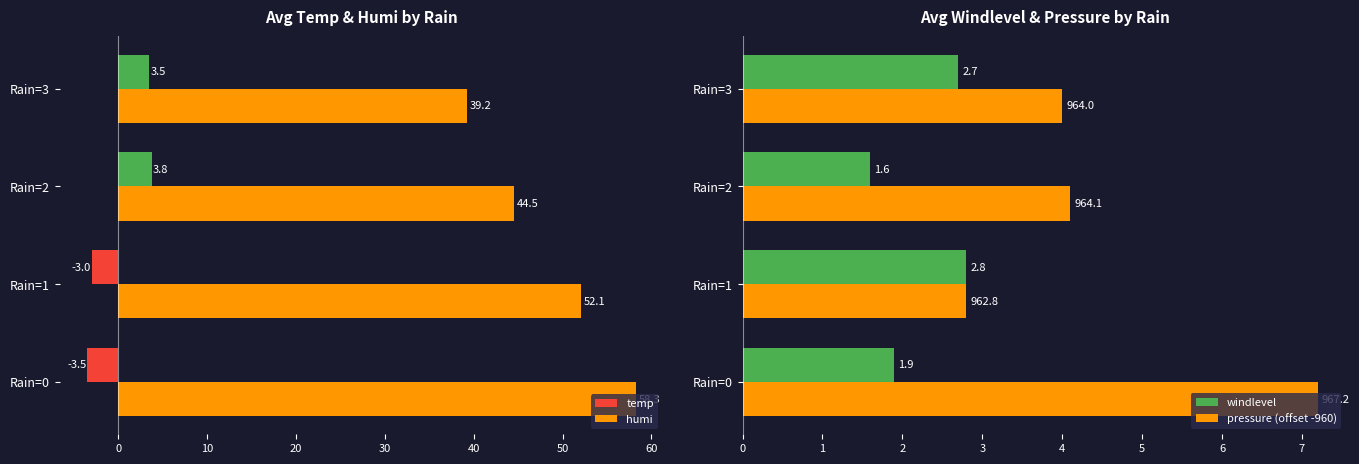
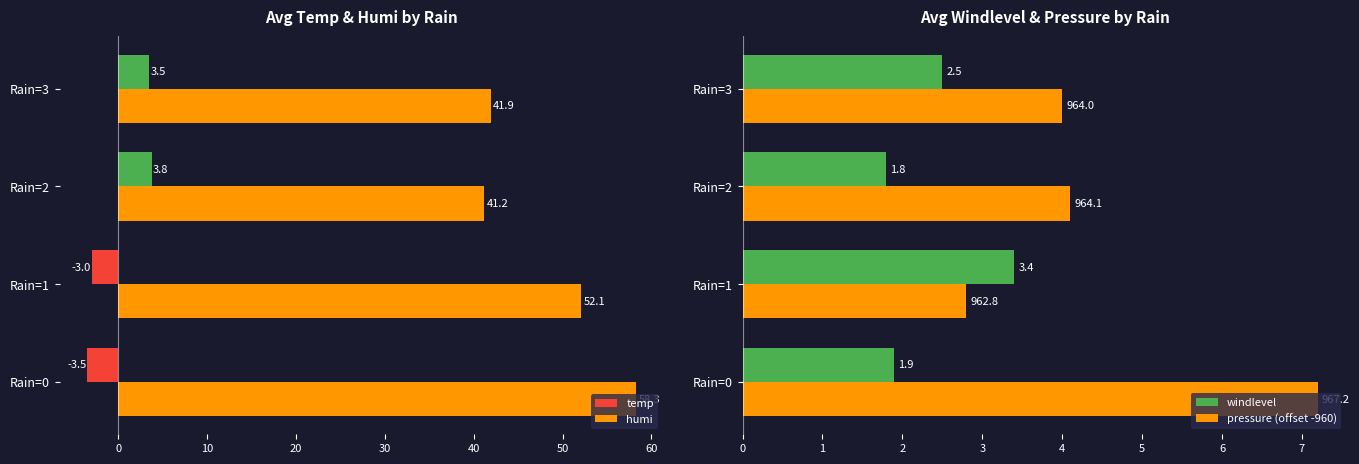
  {
    "Avg Temp & Humi by Rain": {
      "temp": {
        "Rain=3": 3.5,
        "Rain=2": 3.8,
        "Rain=1": -3.0,
        "Rain=0": -3.5
      },
      "humi": {
-       "Rain=3": 39.2,
-       "Rain=2": 44.5,
+       "Rain=3": 41.9,
+       "Rain=2": 41.2,
        "Rain=1": 52.1
      }
    },
    "Avg Windlevel & Pressure by Rain": {
      "windlevel": {
-       "Rain=3": 2.7,
-       "Rain=2": 1.6,
-       "Rain=1": 2.8,
+       "Rain=3": 2.5,
+       "Rain=2": 1.8,
+       "Rain=1": 3.4,
        "Rain=0": 1.9
      }
    }
  }
